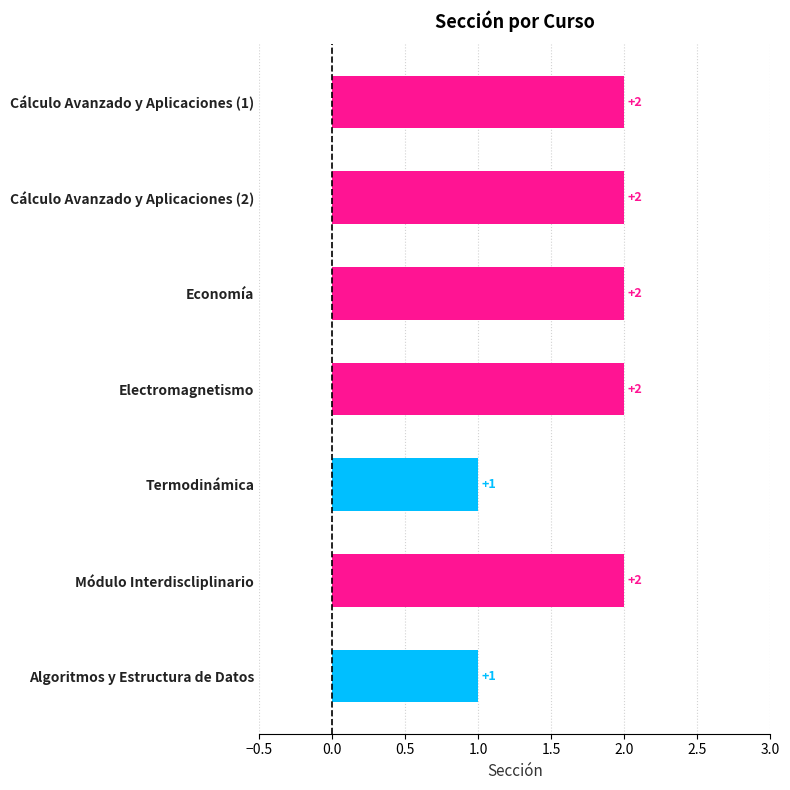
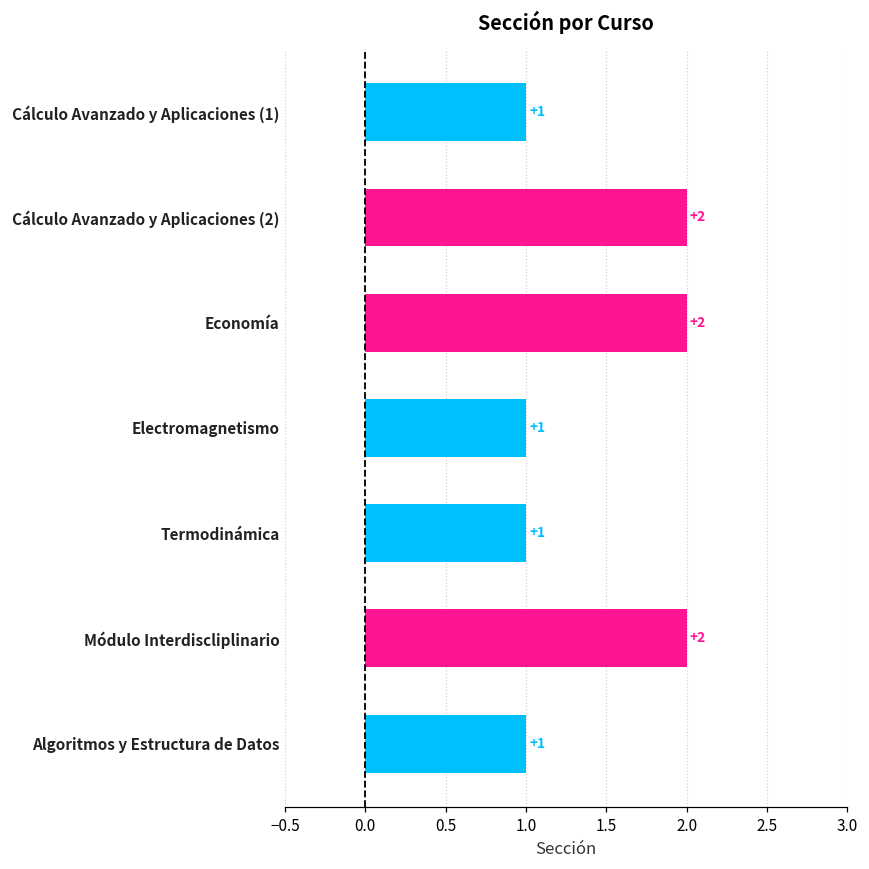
  {
-   "Cálculo Avanzado y Aplicaciones (1)": "+2",
+   "Cálculo Avanzado y Aplicaciones (1)": "+1",
    "Cálculo Avanzado y Aplicaciones (2)": "+2",
    "Economía": "+2",
-   "Electromagnetismo": "+2",
+   "Electromagnetismo": "+1",
    "Termodinámica": "+1",
    "Módulo Interdiscliplinario": "+2",
    "Algoritmos y Estructura de Datos": "+1"
  }
